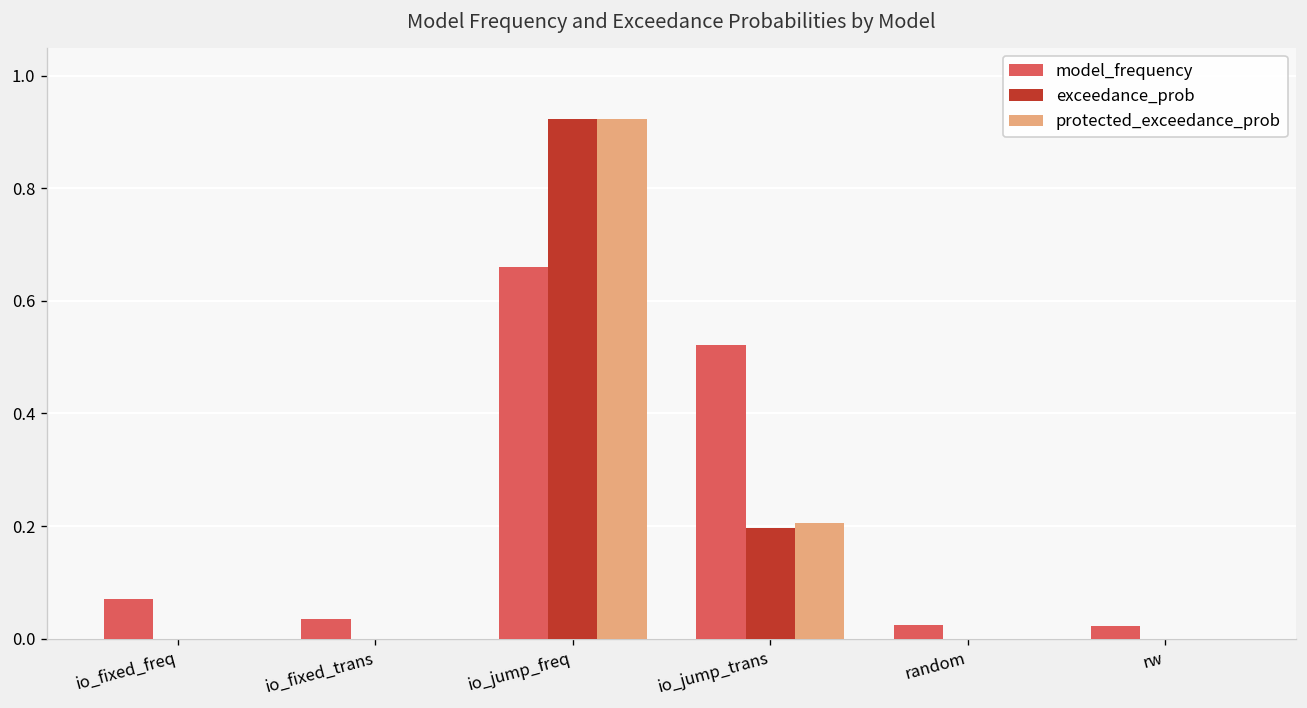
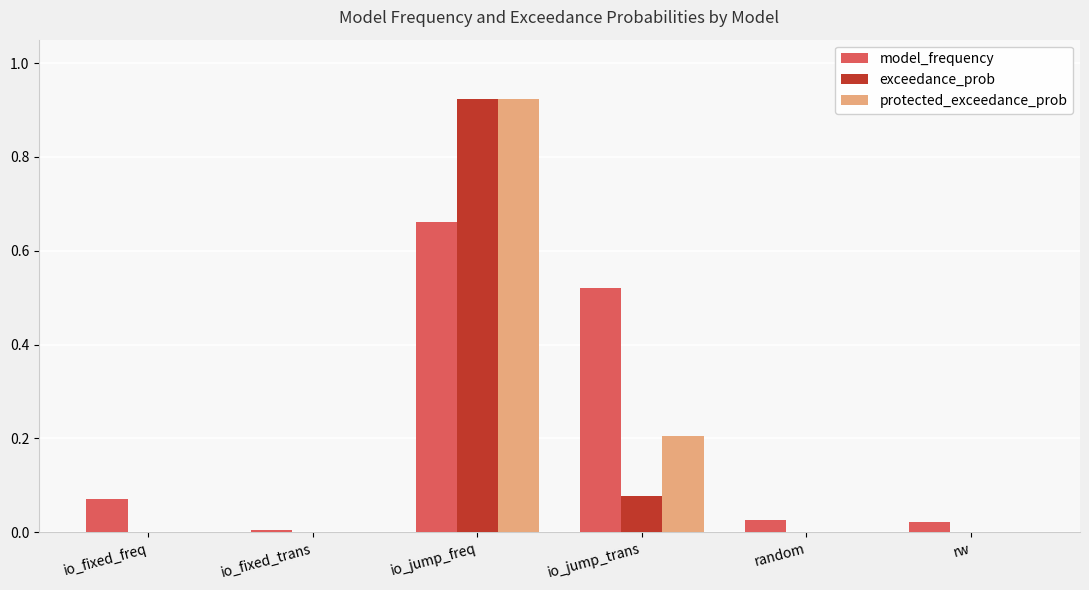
  {
    "model_frequency": {
      "io_fixed_freq": 0.07,
-     "io_fixed_trans": 0.03,
+     "io_fixed_trans": 0.00,
      "io_jump_freq": 0.66,
      "io_jump_trans": 0.52,
      "random": 0.03,
      "rw": 0.02
    },
    "exceedance_prob": {
      "io_fixed_freq": 0.00,
      "io_fixed_trans": 0.00,
      "io_jump_freq": 0.92,
-     "io_jump_trans": 0.20,
+     "io_jump_trans": 0.08,
      "random": 0.00,
      "rw": 0.00
    },
    "protected_exceedance_prob": {
      "io_jump_freq": 0.92,
      "io_jump_trans": 0.20
    }
  }
